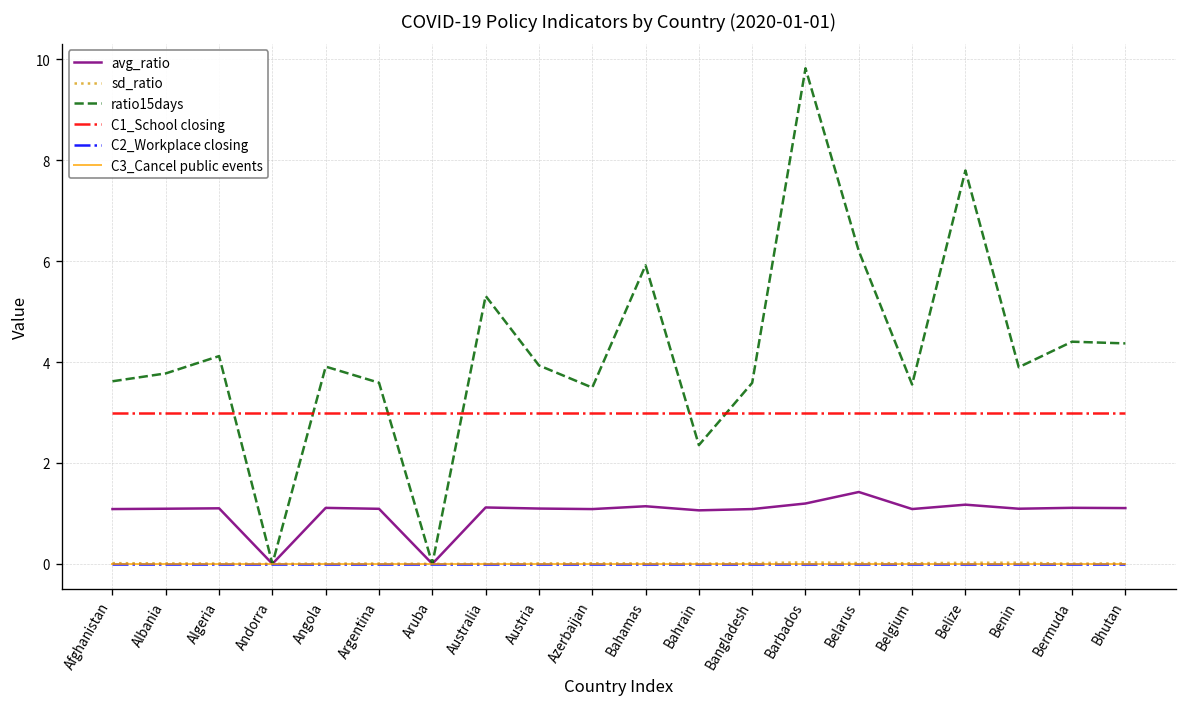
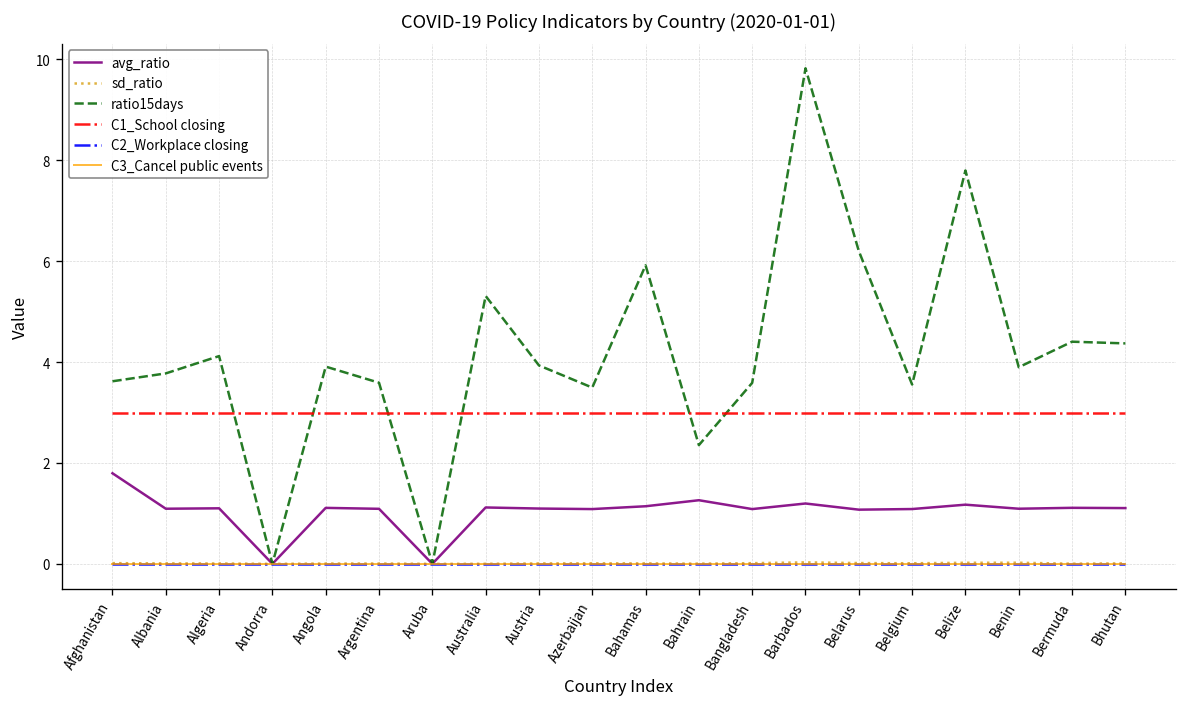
  {
    "avg_ratio": {
-     "Afghanistan": 1.1,
+     "Afghanistan": 1.8,
      "Albania": 1.1,
      "Algeria": 1.1,
      "Angola": 1.1,
      "Argentina": 1.1,
      "Australia": 1.1,
      "Austria": 1.1,
      "Azerbaijan": 1.1,
      "Bahamas": 1.1,
-     "Bahrain": 1.1,
+     "Bahrain": 1.3,
      "Bangladesh": 1.1,
      "Barbados": 1.2,
-     "Belarus": 1.4,
+     "Belarus": 1.1,
      "Belgium": 1.1,
      "Belize": 1.2,
      "Benin": 1.1,
      "Bermuda": 1.1,
      "Bhutan": 1.1
    },
    "ratio15days": {
      "Afghanistan": 3.6,
      "Albania": 3.8,
      "Algeria": 4.1,
      "Angola": 3.9,
      "Argentina": 3.6,
      "Australia": 5.3,
      "Austria": 3.9,
      "Azerbaijan": 3.5,
      "Bahamas": 5.9,
      "Bahrain": 2.4,
      "Bangladesh": 3.6,
      "Barbados": 9.8,
      "Belarus": 6.2,
      "Belgium": 3.6,
      "Belize": 7.8,
      "Benin": 3.9,
      "Bermuda": 4.4,
      "Bhutan": 4.4
    },
    "C1_School closing": {
      "Afghanistan": 3.0,
      "Albania": 3.0,
      "Algeria": 3.0,
      "Andorra": 3.0,
      "Angola": 3.0,
      "Argentina": 3.0,
      "Aruba": 3.0,
      "Australia": 3.0,
      "Austria": 3.0,
      "Azerbaijan": 3.0,
      "Bahamas": 3.0,
      "Bahrain": 3.0,
      "Bangladesh": 3.0,
      "Barbados": 3.0,
      "Belarus": 3.0,
      "Belgium": 3.0,
      "Belize": 3.0,
      "Benin": 3.0,
      "Bermuda": 3.0,
      "Bhutan": 3.0
    }
  }
